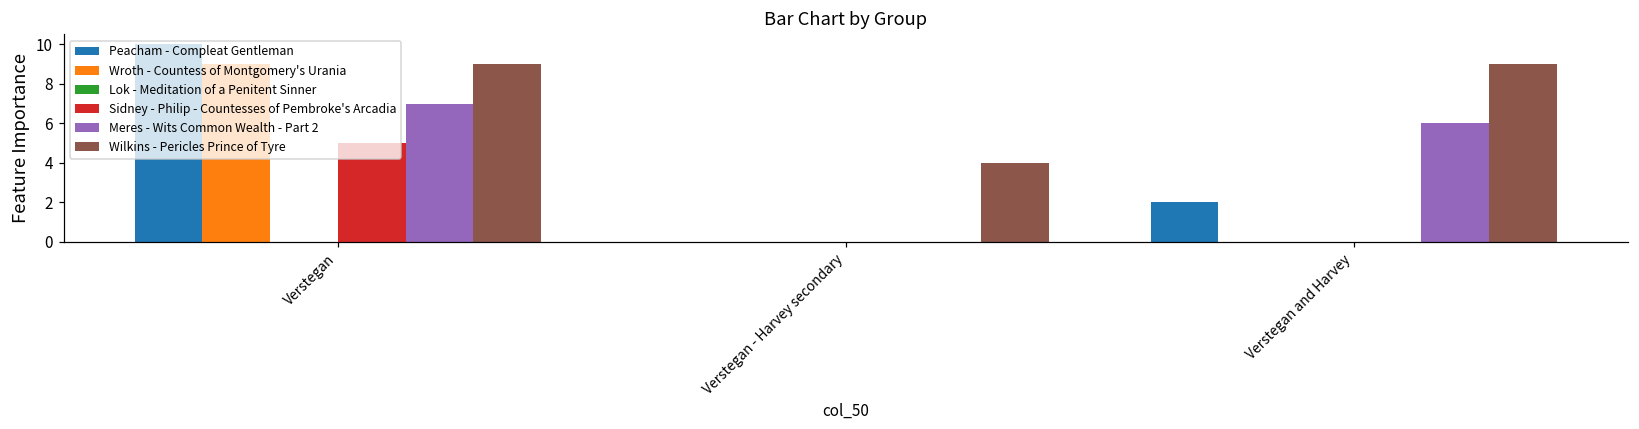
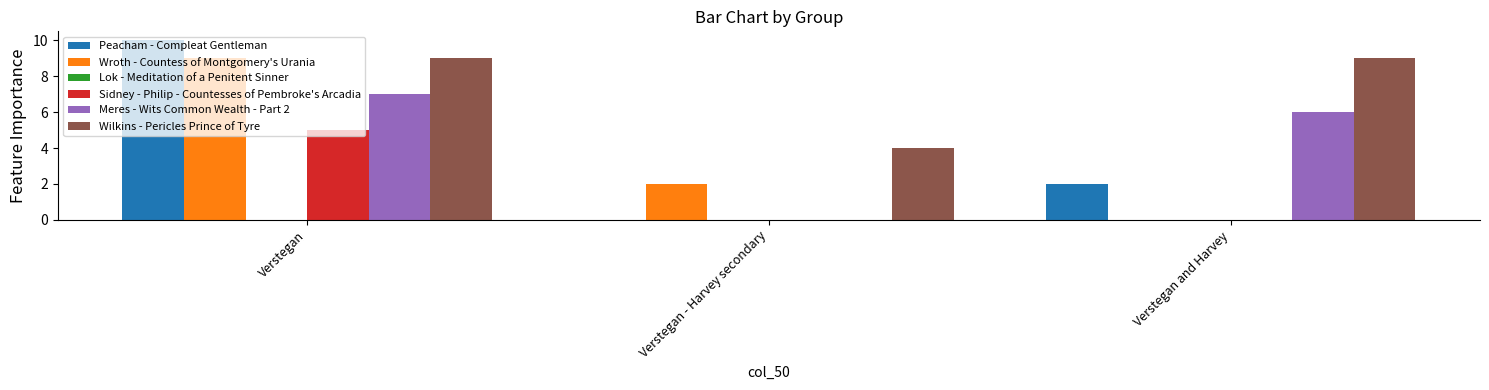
  {
    "Peacham - Compleat Gentleman": {
      "Verstegan - Harvey secondary": 0,
      "Verstegan and Harvey": 2
    },
    "Wroth - Countess of Montgomery's Urania": {
-     "Verstegan - Harvey secondary": 0,
+     "Verstegan - Harvey secondary": 2,
      "Verstegan and Harvey": 0
    },
    "Lok - Meditation of a Penitent Sinner": {
      "Verstegan": 0,
      "Verstegan - Harvey secondary": 0,
      "Verstegan and Harvey": 0
    },
    "Sidney - Philip - Countesses of Pembroke's Arcadia": {
      "Verstegan - Harvey secondary": 0,
      "Verstegan and Harvey": 0
    },
    "Meres - Wits Common Wealth - Part 2": {
      "Verstegan": 7,
      "Verstegan - Harvey secondary": 0,
      "Verstegan and Harvey": 6
    },
    "Wilkins - Pericles Prince of Tyre": {
      "Verstegan": 9,
      "Verstegan - Harvey secondary": 4,
      "Verstegan and Harvey": 9
    }
  }
